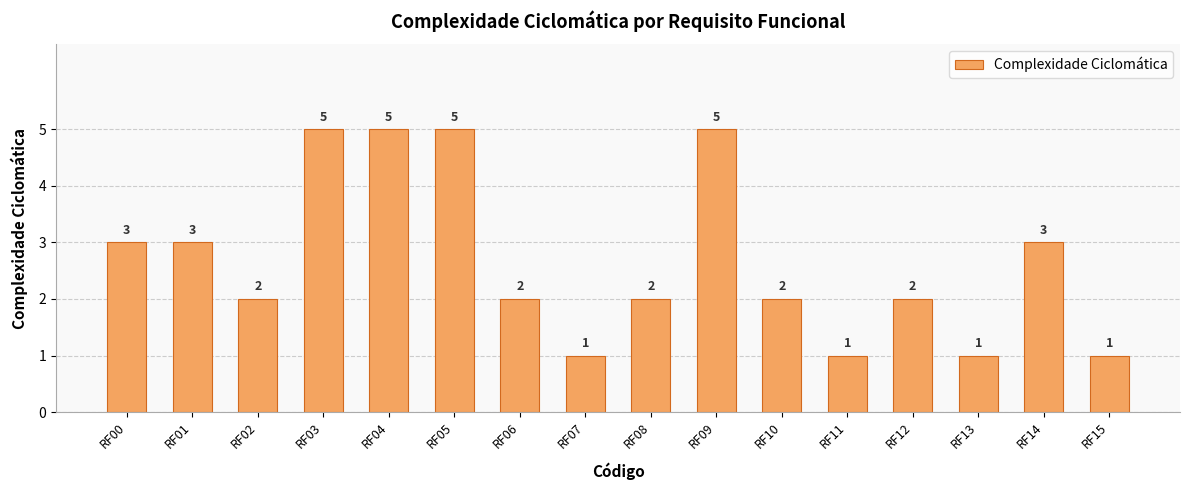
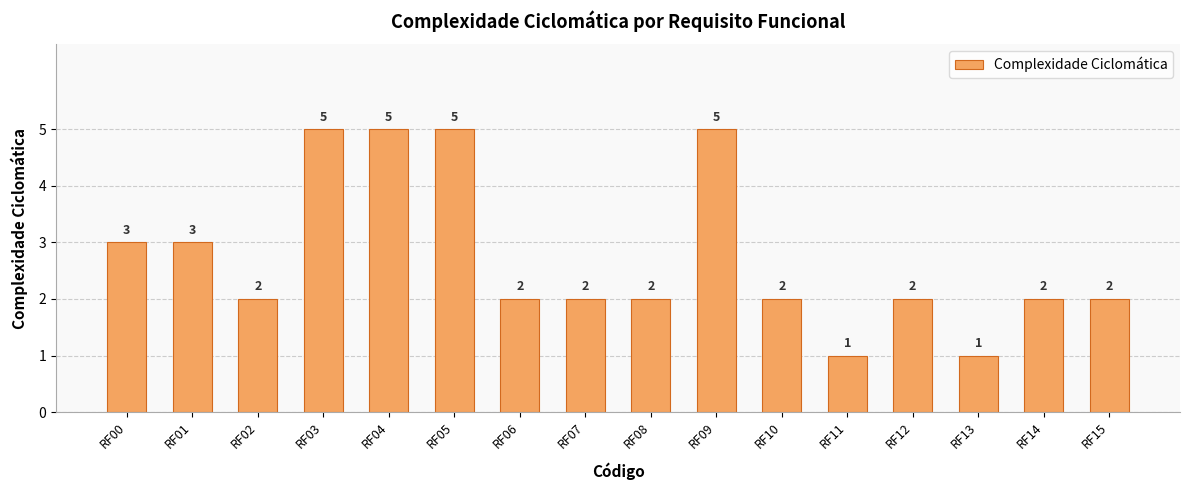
  {
    "RF00": 3,
    "RF01": 3,
    "RF02": 2,
    "RF03": 5,
    "RF04": 5,
    "RF05": 5,
    "RF06": 2,
-   "RF07": 1,
+   "RF07": 2,
    "RF08": 2,
    "RF09": 5,
    "RF10": 2,
    "RF11": 1,
    "RF12": 2,
    "RF13": 1,
-   "RF14": 3,
-   "RF15": 1
+   "RF14": 2,
+   "RF15": 2
  }
